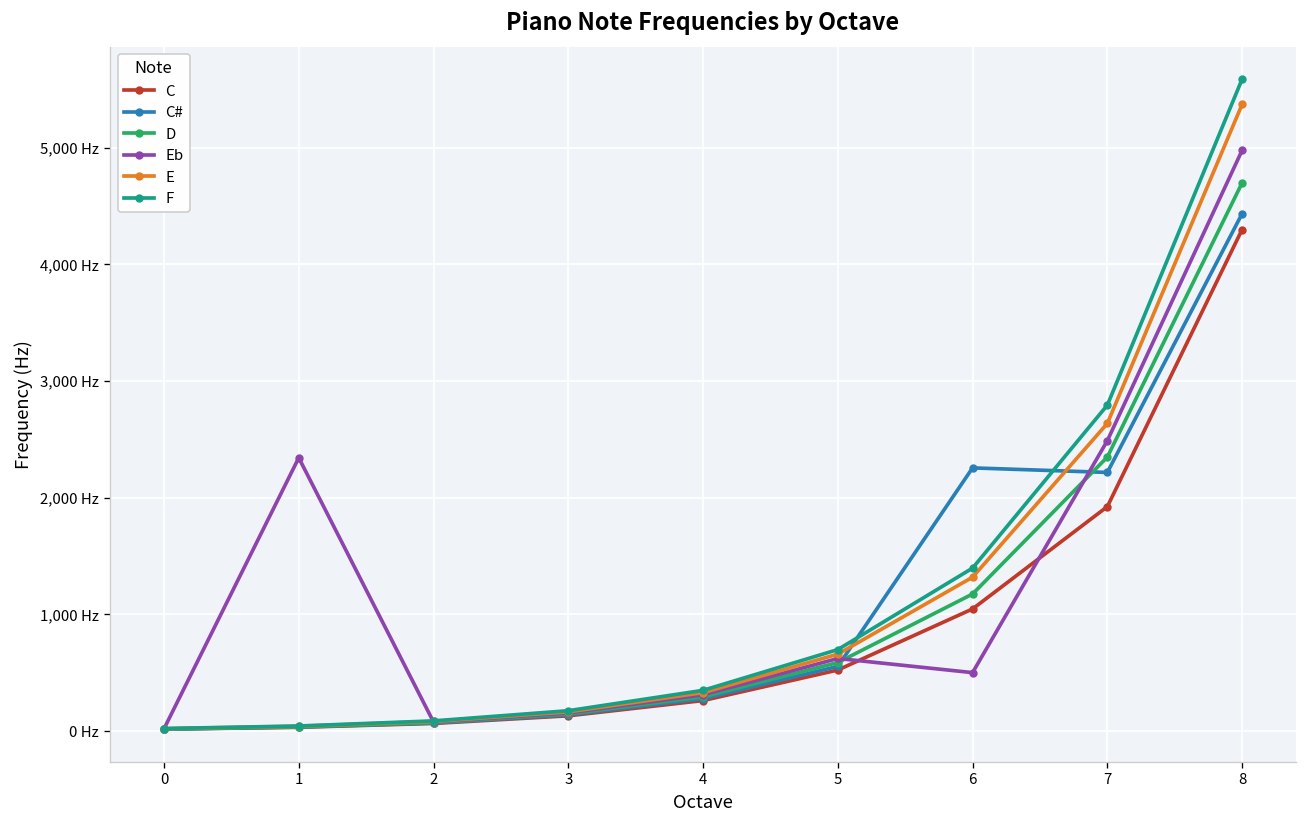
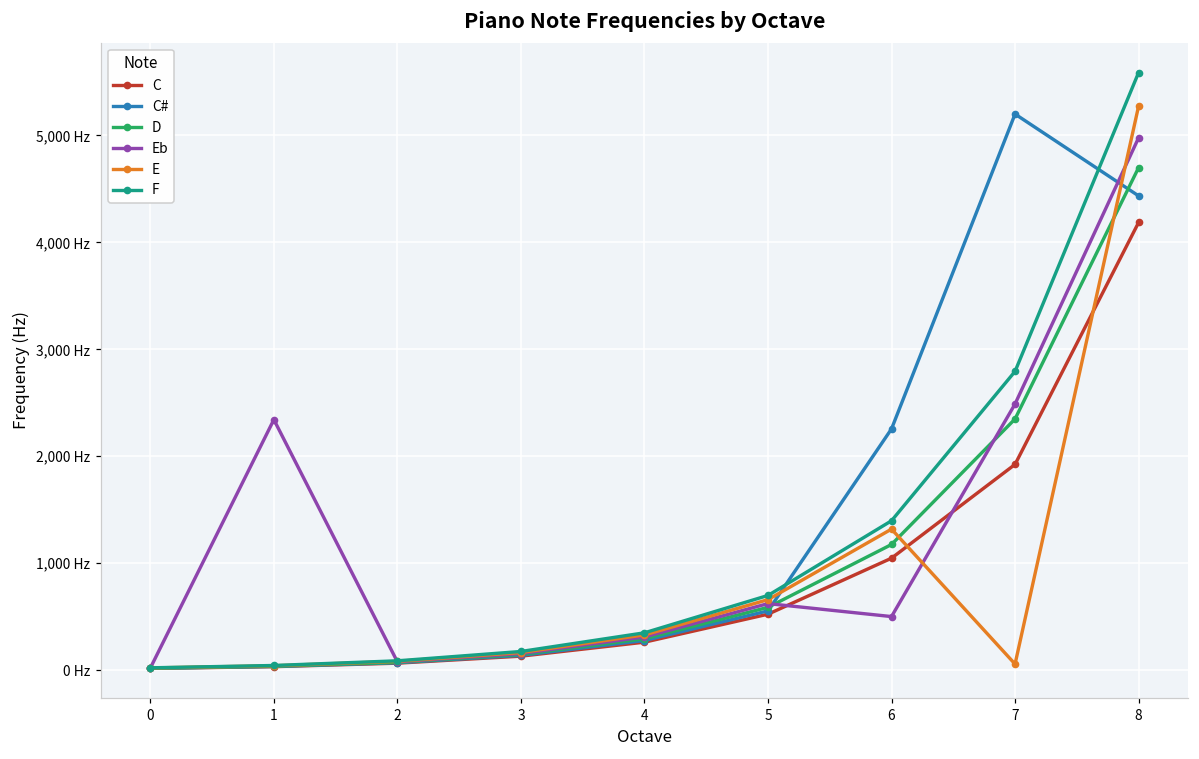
  {
    "C": {
      "5": "500 Hz",
      "6": "1,000 Hz",
      "7": "1,900 Hz",
-     "8": "4,300 Hz"
+     "8": "4,200 Hz"
    },
    "C#": {
      "5": "600 Hz",
      "6": "2,300 Hz",
-     "7": "2,200 Hz",
+     "7": "5,200 Hz",
      "8": "4,400 Hz"
    },
    "Eb": {
      "1": "2,300 Hz",
      "5": "600 Hz",
      "6": "500 Hz",
      "7": "2,500 Hz",
      "8": "5,000 Hz"
    },
    "E": {
      "5": "700 Hz",
      "6": "1,300 Hz",
-     "7": "2,600 Hz",
-     "8": "5,400 Hz"
+     "7": "100 Hz",
+     "8": "5,300 Hz"
    }
  }
